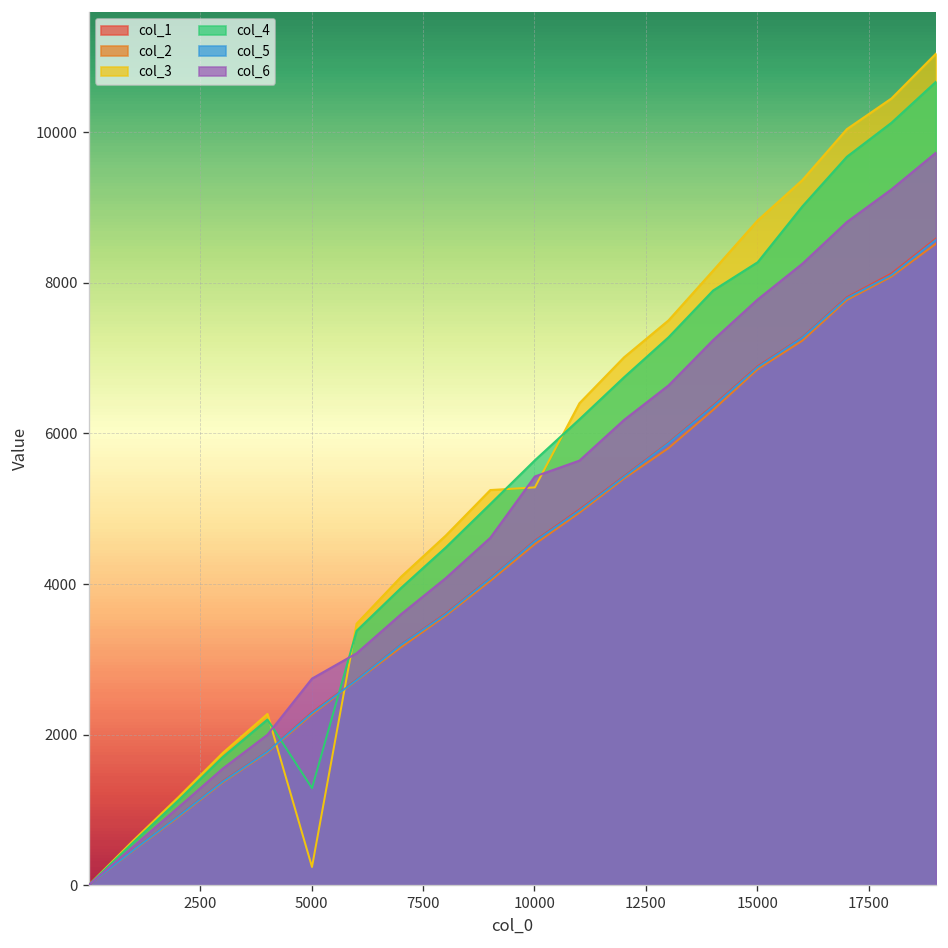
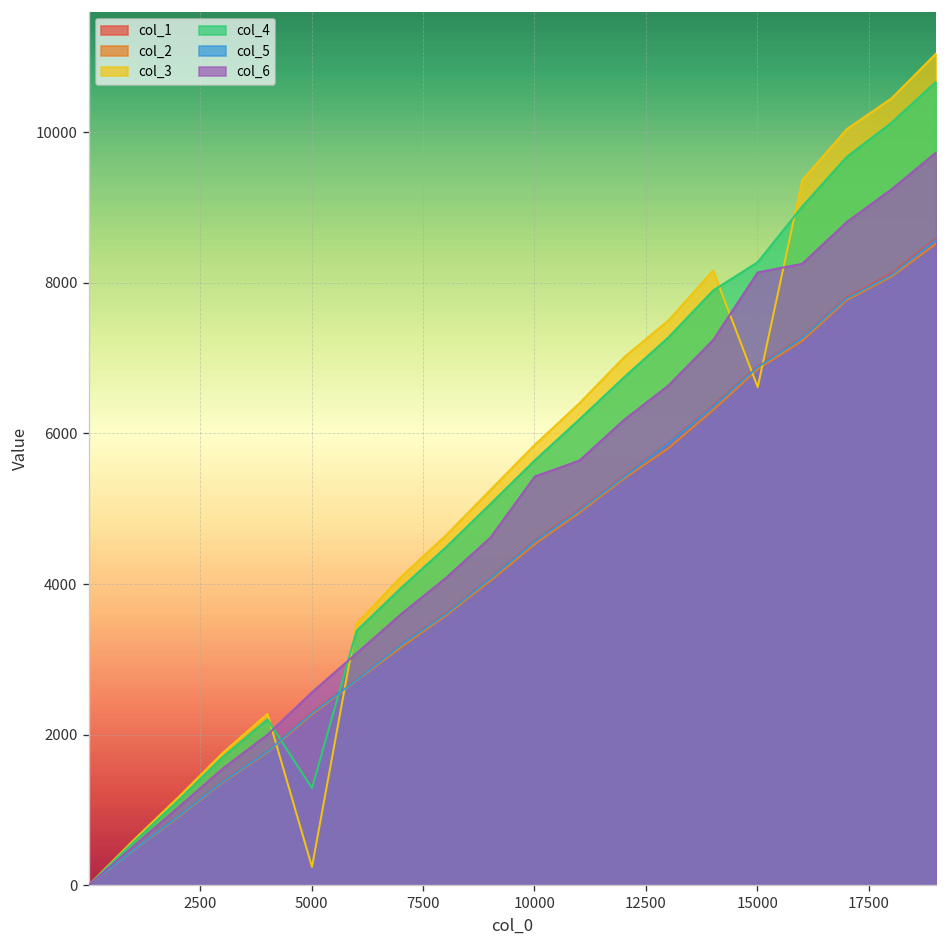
  {
    "col_3": {
      "5000": 200,
-     "10000": 5300,
-     "15000": 8800
+     "10000": 5900,
+     "15000": 6600
    },
    "col_4": {
      "5000": 1300,
      "10000": 5600,
      "15000": 8300
    },
    "col_6": {
-     "5000": 2700,
+     "5000": 2600,
      "10000": 5400,
-     "15000": 7800
+     "15000": 8100
    }
  }
